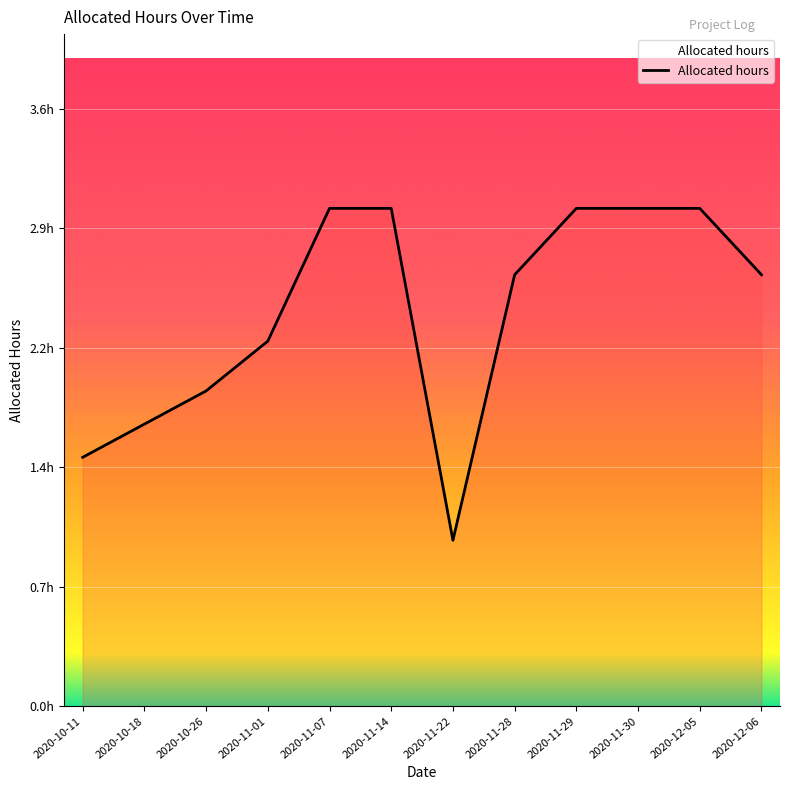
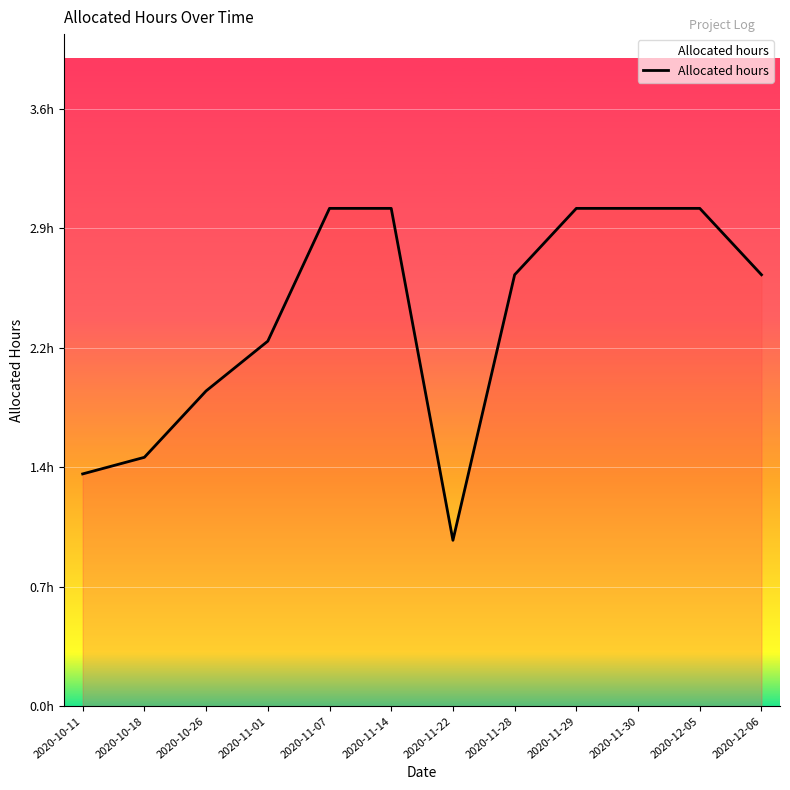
  {
-   "2020-10-11": "1.5h",
-   "2020-10-18": "1.7h",
+   "2020-10-11": "1.4h",
+   "2020-10-18": "1.5h",
    "2020-10-26": "1.9h",
    "2020-11-01": "2.2h",
    "2020-11-07": "3.0h",
    "2020-11-14": "3.0h",
    "2020-11-22": "1.0h",
    "2020-11-28": "2.6h",
    "2020-11-29": "3.0h",
    "2020-11-30": "3.0h",
    "2020-12-05": "3.0h",
    "2020-12-06": "2.6h"
  }
